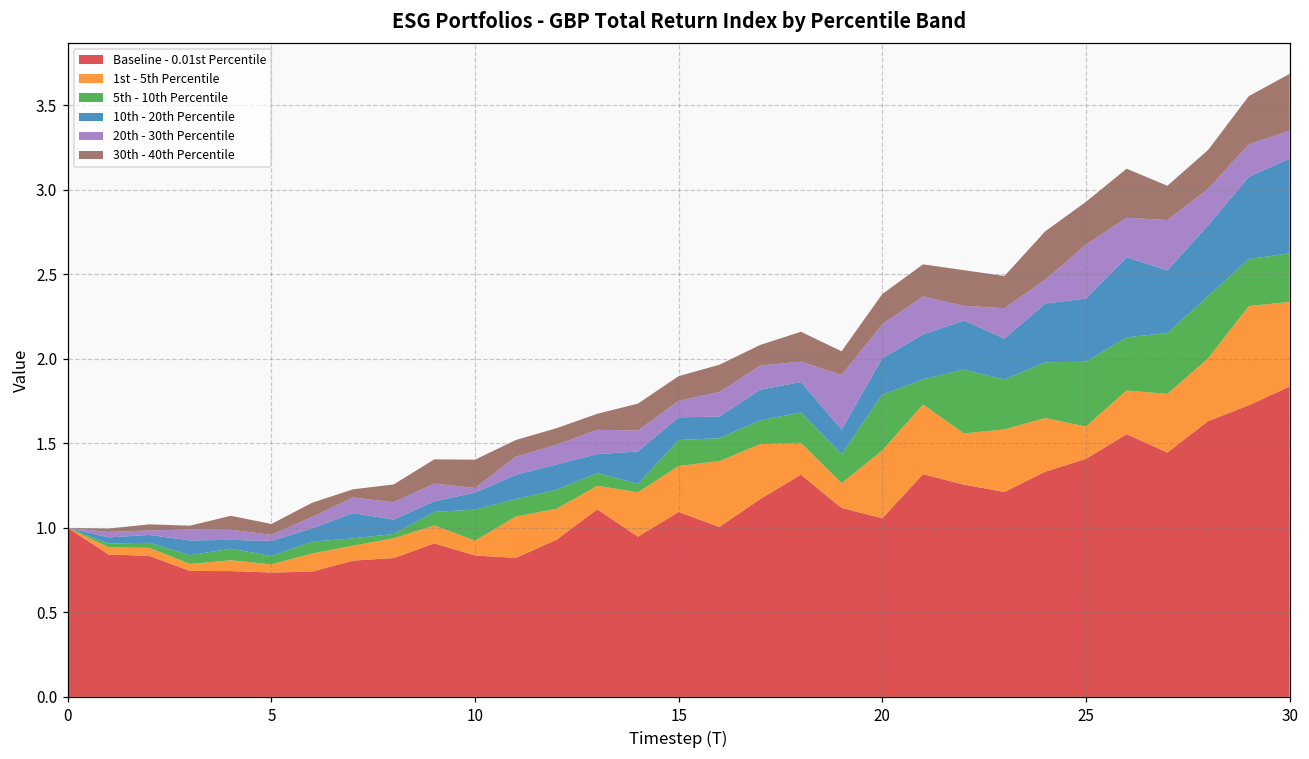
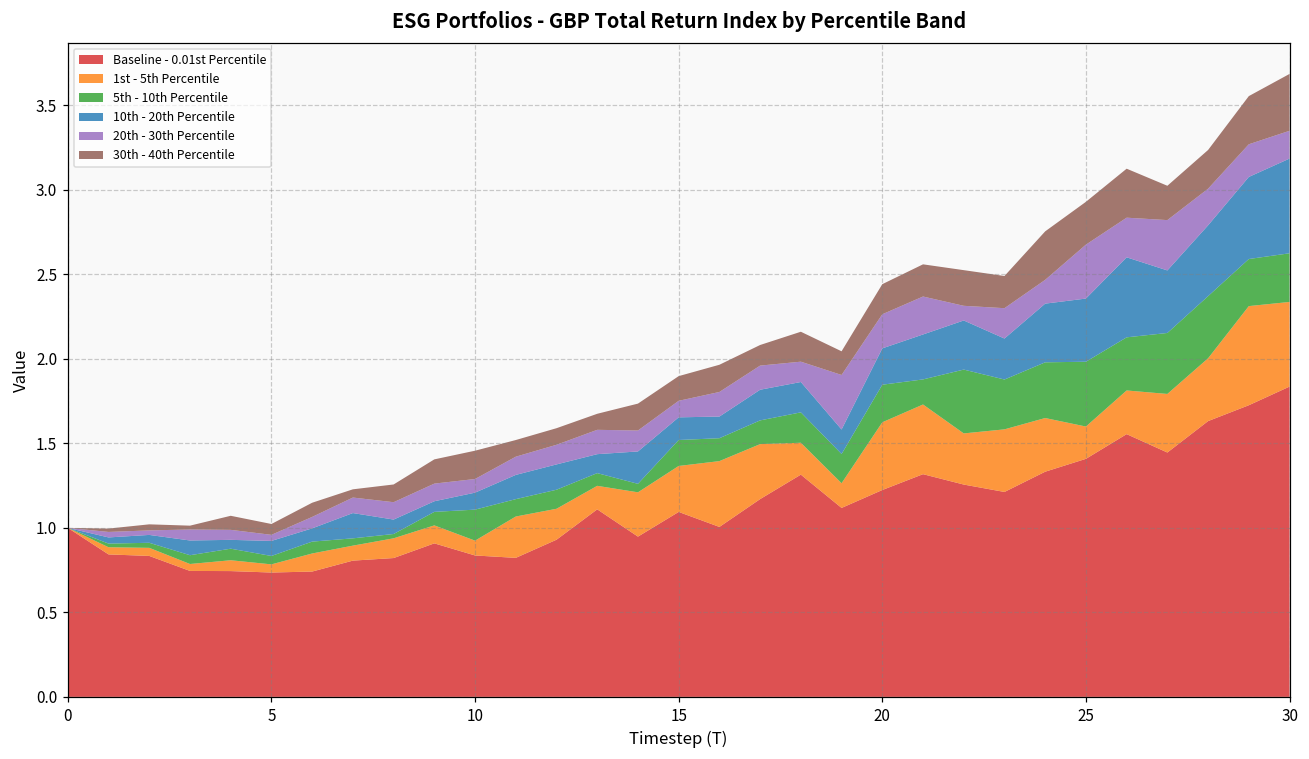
  {
    "Baseline - 0.01st Percentile": {
      "5": 0.74,
      "10": 0.84,
      "15": 1.09,
-     "20": 1.06,
+     "20": 1.22,
      "25": 1.41,
      "30": 1.84
    },
    "1st - 5th Percentile": {
      "5": 0.05,
      "10": 0.09,
      "15": 0.27,
      "20": 0.40,
      "25": 0.19,
      "30": 0.50
    },
    "5th - 10th Percentile": {
      "5": 0.05,
      "10": 0.18,
      "15": 0.15,
-     "20": 0.33,
+     "20": 0.22,
      "25": 0.38,
      "30": 0.29
    },
    "10th - 20th Percentile": {
      "5": 0.09,
      "10": 0.10,
      "15": 0.13,
      "20": 0.22,
      "25": 0.37,
      "30": 0.56
    },
    "20th - 30th Percentile": {
      "5": 0.04,
-     "10": 0.03,
+     "10": 0.08,
      "15": 0.10,
      "20": 0.20,
      "25": 0.32,
      "30": 0.16
    },
    "30th - 40th Percentile": {
      "5": 0.06,
      "10": 0.17,
      "15": 0.15,
      "20": 0.18,
      "25": 0.25,
      "30": 0.34
    }
  }
